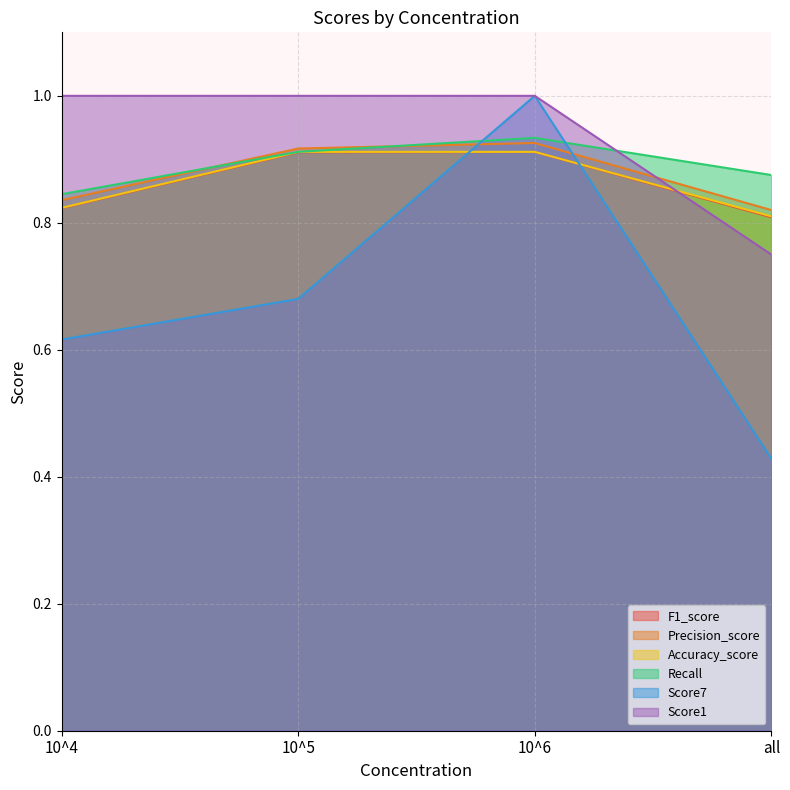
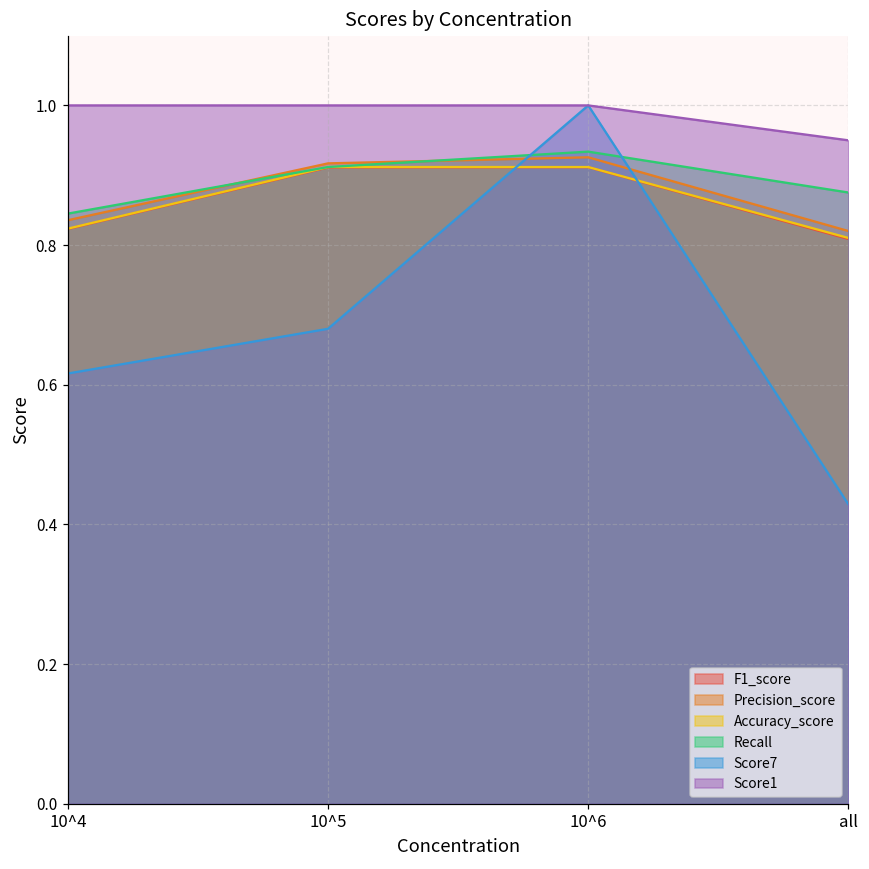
  {
    "Recall": {
      "10^4": 0.85,
      "10^6": 0.93,
      "all": 0.88
    },
    "Score7": {
      "10^4": 0.62,
      "10^5": 0.68,
      "all": 0.43
    },
    "Score1": {
      "10^4": 1.00,
      "10^5": 1.00,
-     "all": 0.75
+     "all": 0.95
    }
  }
